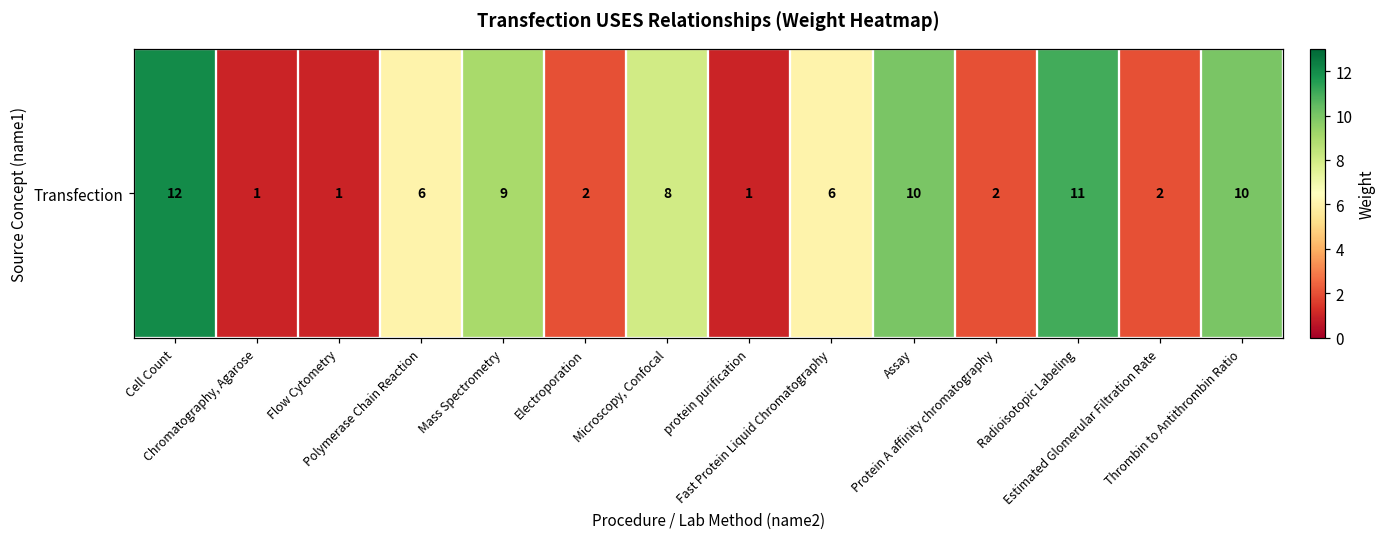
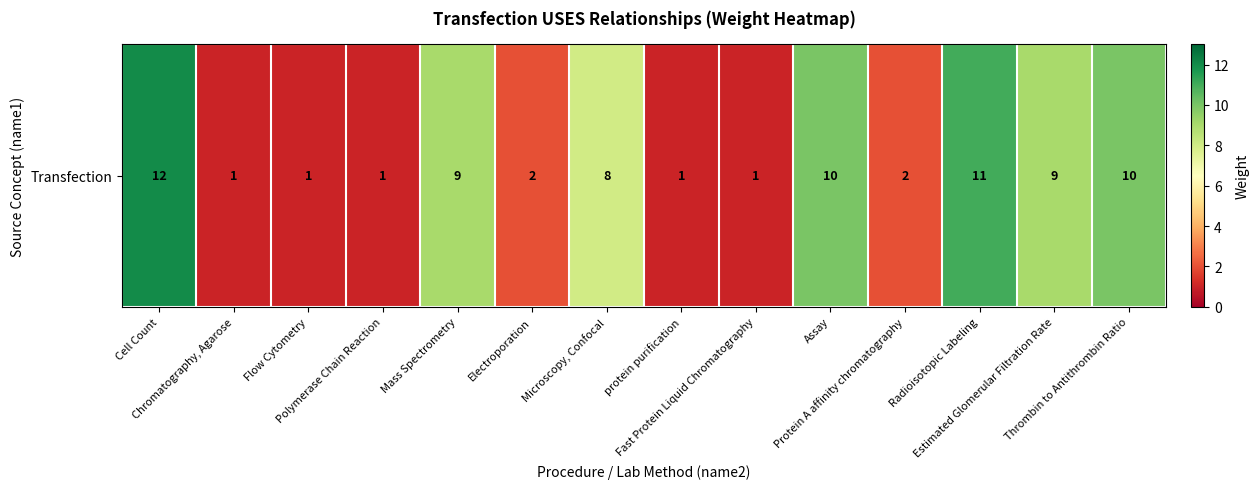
  {
    "Transfection": {
      "Cell Count": 12,
      "Chromatography, Agarose": 1,
      "Flow Cytometry": 1,
-     "Polymerase Chain Reaction": 6,
+     "Polymerase Chain Reaction": 1,
      "Mass Spectrometry": 9,
      "Electroporation": 2,
      "Microscopy, Confocal": 8,
      "protein purification": 1,
-     "Fast Protein Liquid Chromatography": 6,
+     "Fast Protein Liquid Chromatography": 1,
      "Assay": 10,
      "Protein A affinity chromatography": 2,
      "Radioisotopic Labeling": 11,
-     "Estimated Glomerular Filtration Rate": 2,
+     "Estimated Glomerular Filtration Rate": 9,
      "Thrombin to Antithrombin Ratio": 10
    }
  }
